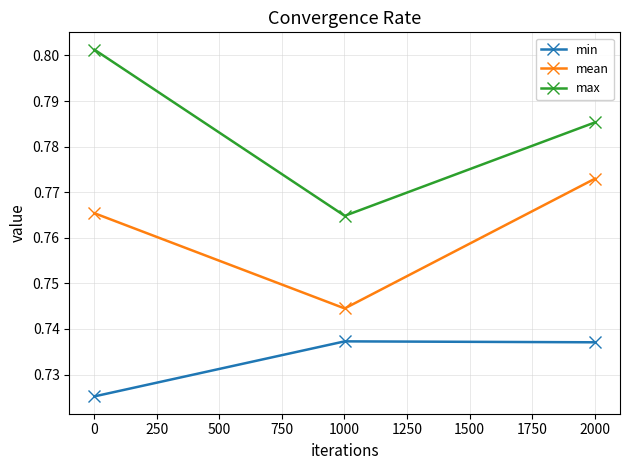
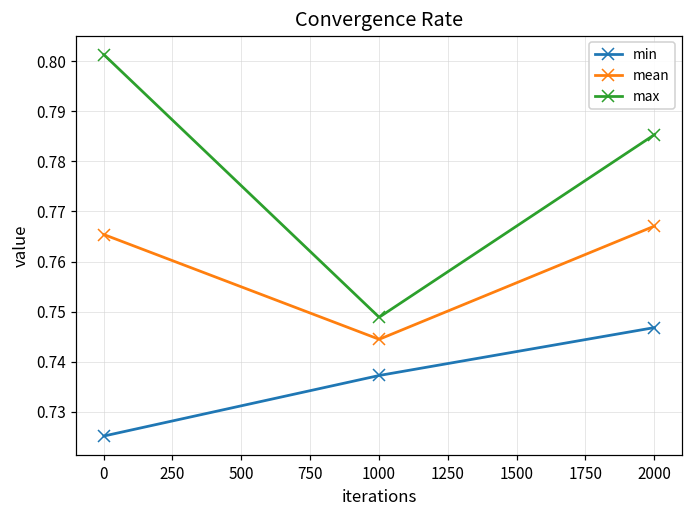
  {
    "min": {
      "0": 0.725,
      "1000": 0.737,
-     "2000": 0.737
+     "2000": 0.747
    },
    "mean": {
      "0": 0.765,
      "1000": 0.744,
-     "2000": 0.773
+     "2000": 0.767
    },
    "max": {
      "0": 0.801,
-     "1000": 0.765,
+     "1000": 0.749,
      "2000": 0.785
    }
  }
